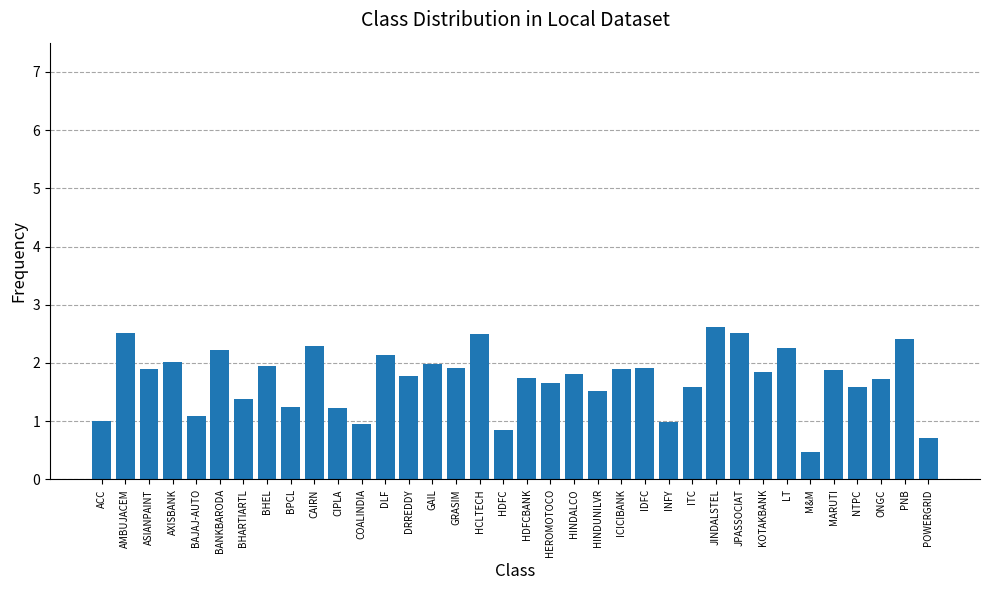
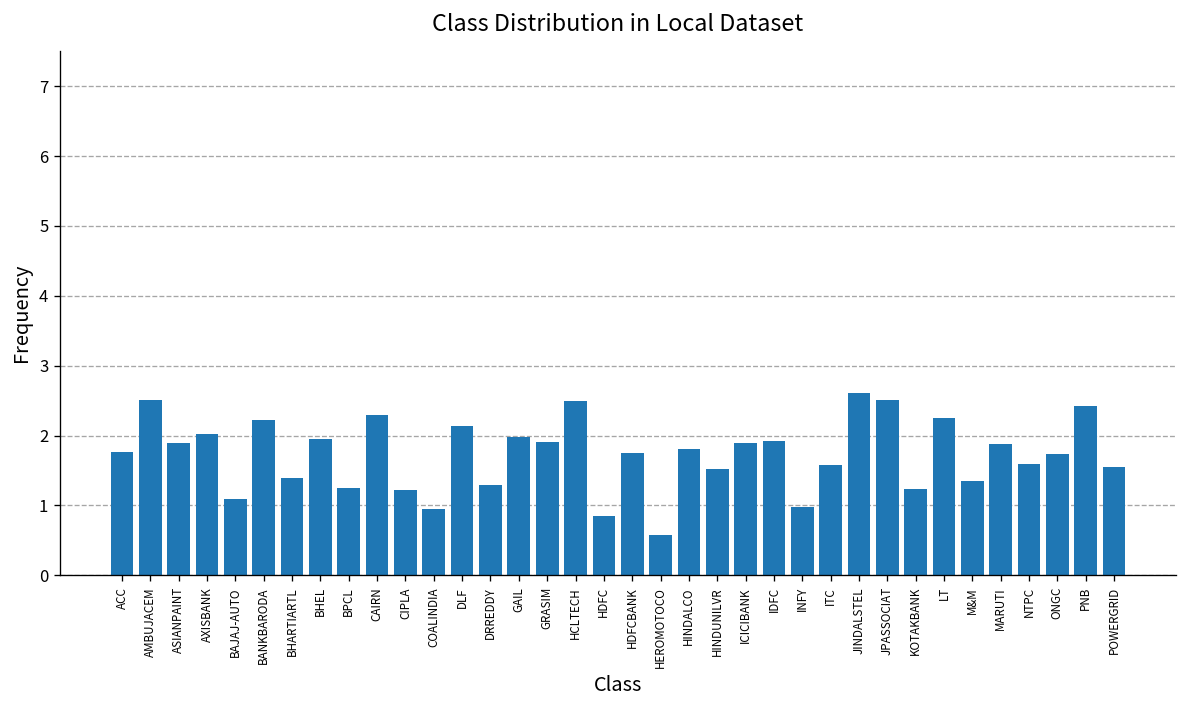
  {
-   "ACC": 1.0,
+   "ACC": 1.8,
    "AMBUJACEM": 2.5,
    "ASIANPAINT": 1.9,
    "AXISBANK": 2.0,
    "BAJAJ-AUTO": 1.1,
    "BANKBARODA": 2.2,
    "BHARTIARTL": 1.4,
    "BHEL": 2.0,
    "BPCL": 1.3,
    "CAIRN": 2.3,
    "CIPLA": 1.2,
    "COALINDIA": 1.0,
    "DLF": 2.1,
-   "DRREDDY": 1.8,
+   "DRREDDY": 1.3,
    "GAIL": 2.0,
    "GRASIM": 1.9,
    "HCLTECH": 2.5,
    "HDFC": 0.9,
    "HDFCBANK": 1.8,
-   "HEROMOTOCO": 1.7,
+   "HEROMOTOCO": 0.6,
    "HINDALCO": 1.8,
    "HINDUNILVR": 1.5,
    "ICICIBANK": 1.9,
    "IDFC": 1.9,
    "INFY": 1.0,
    "ITC": 1.6,
    "JINDALSTEL": 2.6,
    "JPASSOCIAT": 2.5,
-   "KOTAKBANK": 1.9,
+   "KOTAKBANK": 1.2,
    "LT": 2.3,
-   "M&M": 0.5,
+   "M&M": 1.4,
    "MARUTI": 1.9,
    "NTPC": 1.6,
    "ONGC": 1.7,
    "PNB": 2.4,
-   "POWERGRID": 0.7
+   "POWERGRID": 1.6
  }
